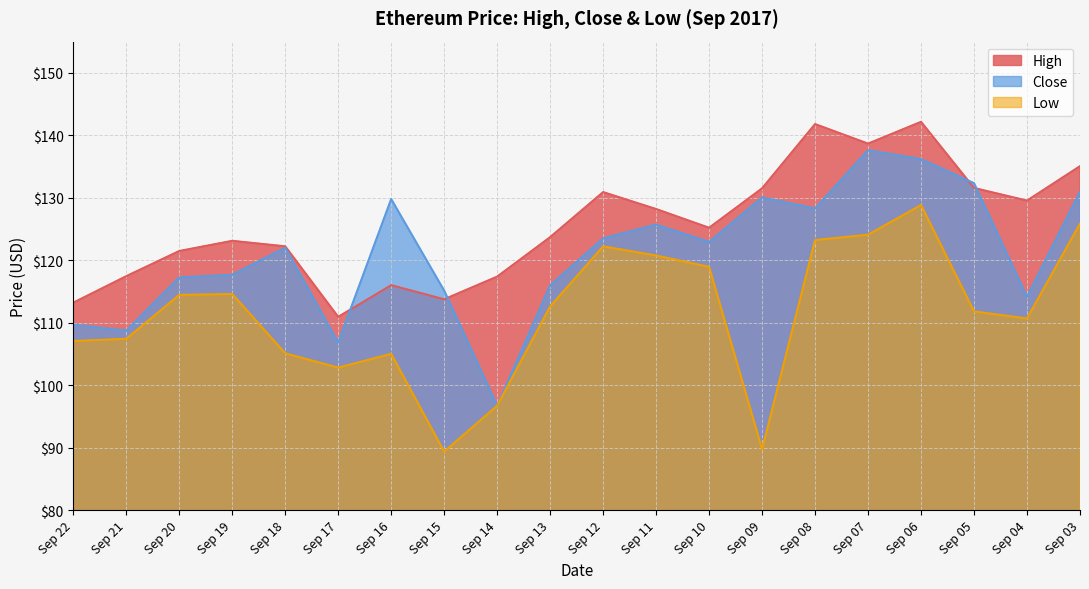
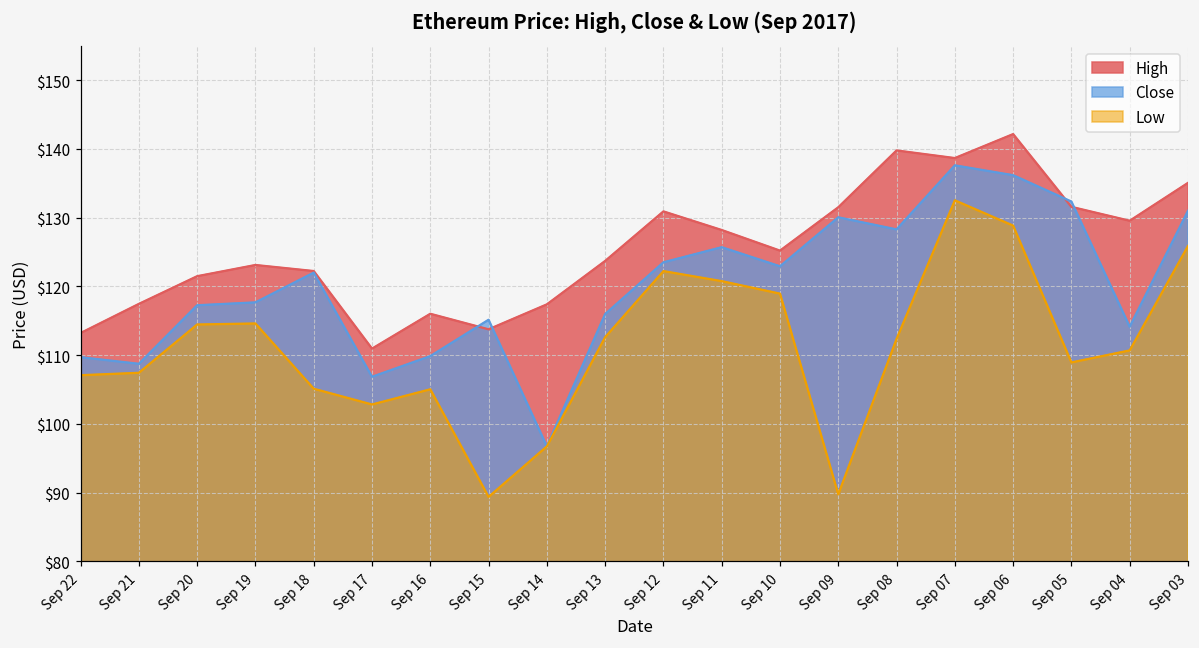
  {
    "High": {
      "Sep 22": "$113",
      "Sep 21": "$117",
      "Sep 20": "$121",
      "Sep 19": "$123",
      "Sep 17": "$111",
      "Sep 16": "$116",
      "Sep 15": "$114",
      "Sep 14": "$117",
      "Sep 13": "$124",
      "Sep 12": "$131",
      "Sep 11": "$128",
      "Sep 10": "$125",
      "Sep 09": "$132",
-     "Sep 08": "$142",
+     "Sep 08": "$140",
      "Sep 07": "$139",
      "Sep 06": "$142",
      "Sep 05": "$132",
      "Sep 04": "$130",
      "Sep 03": "$135"
    },
    "Close": {
      "Sep 22": "$110",
      "Sep 21": "$109",
      "Sep 20": "$117",
      "Sep 19": "$118",
      "Sep 17": "$107",
-     "Sep 16": "$130",
+     "Sep 16": "$110",
      "Sep 15": "$115",
      "Sep 13": "$116",
      "Sep 12": "$124",
      "Sep 11": "$126",
      "Sep 10": "$123",
      "Sep 09": "$130",
      "Sep 08": "$128",
      "Sep 07": "$138",
      "Sep 06": "$136",
      "Sep 05": "$132",
      "Sep 04": "$114",
      "Sep 03": "$131"
    },
    "Low": {
      "Sep 22": "$107",
      "Sep 21": "$107",
      "Sep 20": "$114",
      "Sep 19": "$115",
      "Sep 18": "$105",
      "Sep 17": "$103",
      "Sep 16": "$105",
      "Sep 15": "$89",
      "Sep 13": "$113",
      "Sep 12": "$122",
      "Sep 11": "$121",
      "Sep 10": "$119",
      "Sep 09": "$90",
-     "Sep 08": "$123",
-     "Sep 07": "$124",
+     "Sep 08": "$112",
+     "Sep 07": "$133",
      "Sep 06": "$129",
-     "Sep 05": "$112",
+     "Sep 05": "$109",
      "Sep 04": "$111",
      "Sep 03": "$126"
    }
  }
